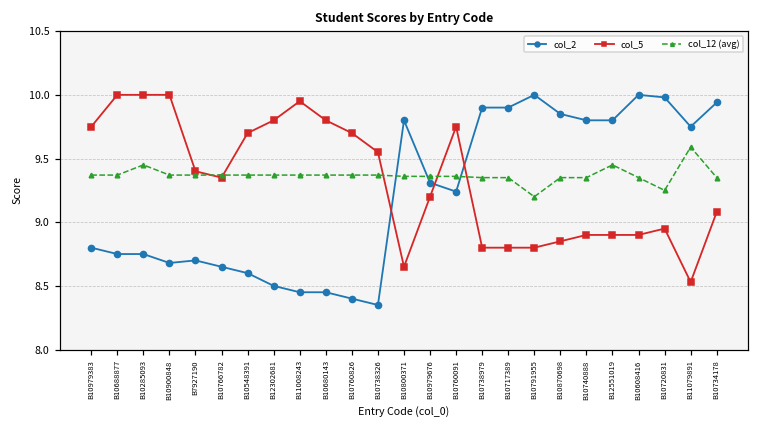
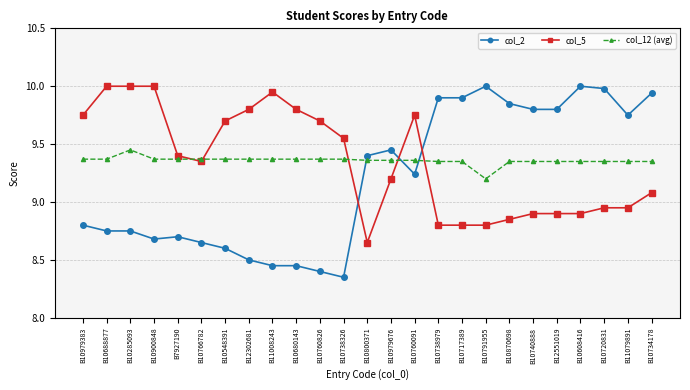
  {
    "col_2": {
      "B10979383": 8.80,
      "B10688877": 8.75,
      "B10285093": 8.75,
      "B10900848": 8.68,
      "B7927190": 8.70,
      "B10766782": 8.65,
      "B10548391": 8.60,
      "B12302681": 8.50,
      "B11008243": 8.45,
      "B10680143": 8.45,
      "B10760826": 8.40,
      "B10738326": 8.35,
-     "B10800371": 9.8,
-     "B10979676": 9.31,
+     "B10800371": 9.4,
+     "B10979676": 9.45,
      "B10760091": 9.24,
      "B10738979": 9.90,
      "B10717389": 9.90,
      "B10791955": 10.00,
      "B10870698": 9.85,
      "B10740888": 9.80,
      "B12551019": 9.80,
      "B10608416": 10.00,
      "B10720831": 9.98,
      "B11079891": 9.75,
      "B10734178": 9.94
    },
    "col_5": {
      "B10979383": 9.75,
      "B10688877": 10.00,
      "B10285093": 10.00,
      "B10900848": 10.00,
      "B7927190": 9.40,
      "B10548391": 9.70,
      "B12302681": 9.80,
      "B11008243": 9.95,
      "B10680143": 9.80,
      "B10760826": 9.70,
      "B10738326": 9.55,
      "B10800371": 8.65,
      "B10979676": 9.20,
      "B10760091": 9.75,
      "B10738979": 8.80,
      "B10717389": 8.80,
      "B10791955": 8.80,
      "B10870698": 8.85,
      "B10740888": 8.90,
      "B12551019": 8.90,
      "B10608416": 8.90,
      "B10720831": 8.95,
-     "B11079891": 8.53,
+     "B11079891": 8.95,
      "B10734178": 9.08
    },
    "col_12 (avg)": {
      "B10979383": 9.37,
      "B10688877": 9.37,
      "B10285093": 9.45,
      "B10900848": 9.37,
      "B7927190": 9.37,
      "B10548391": 9.37,
      "B12302681": 9.37,
      "B11008243": 9.37,
      "B10680143": 9.37,
      "B10760826": 9.37,
      "B10738326": 9.37,
      "B10800371": 9.36,
      "B10979676": 9.36,
      "B10760091": 9.36,
      "B10738979": 9.35,
      "B10717389": 9.35,
      "B10791955": 9.20,
      "B10870698": 9.35,
      "B10740888": 9.35,
-     "B12551019": 9.45,
+     "B12551019": 9.35,
      "B10608416": 9.35,
-     "B10720831": 9.25,
-     "B11079891": 9.59,
+     "B10720831": 9.35,
+     "B11079891": 9.35,
      "B10734178": 9.35
    }
  }
